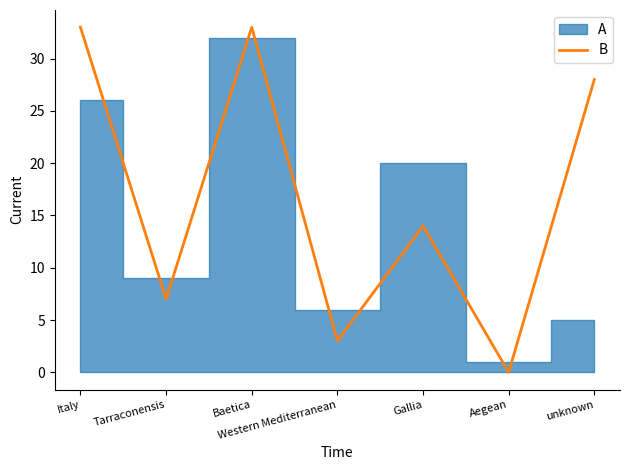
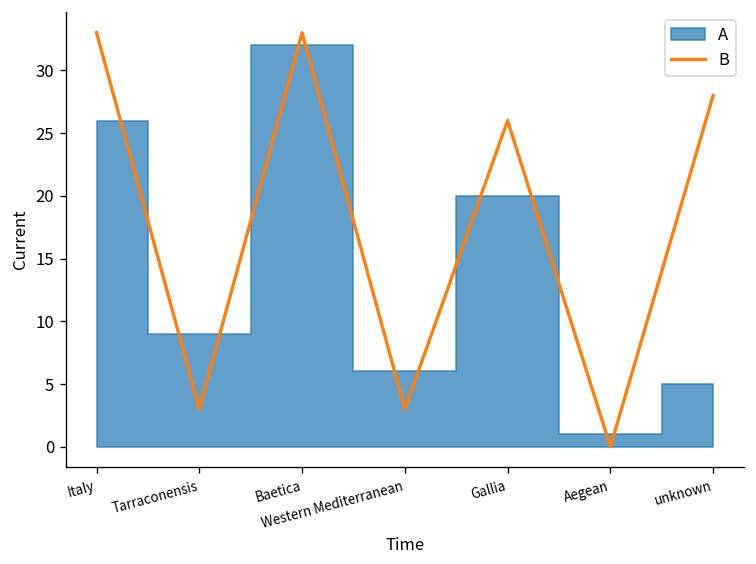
  {
    "B": {
      "Italy": 33,
-     "Tarraconensis": 7,
+     "Tarraconensis": 3,
      "Baetica": 33,
      "Western Mediterranean": 3,
-     "Gallia": 14,
+     "Gallia": 26,
      "Aegean": 0,
      "unknown": 28
    }
  }
